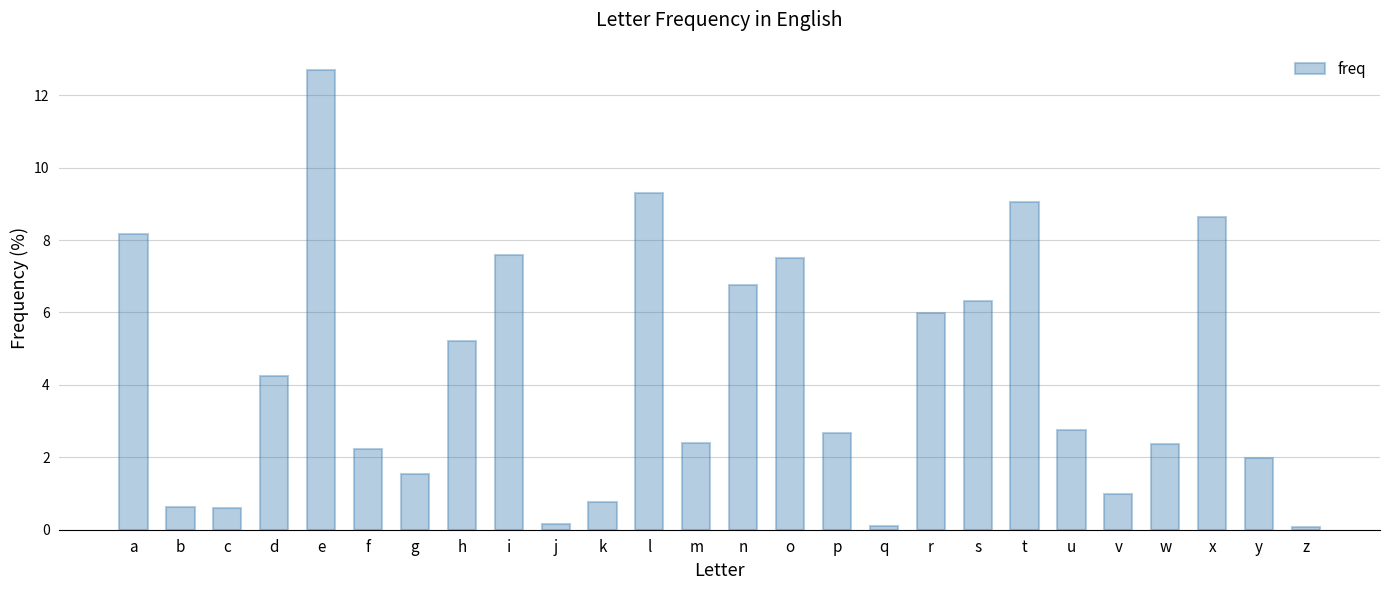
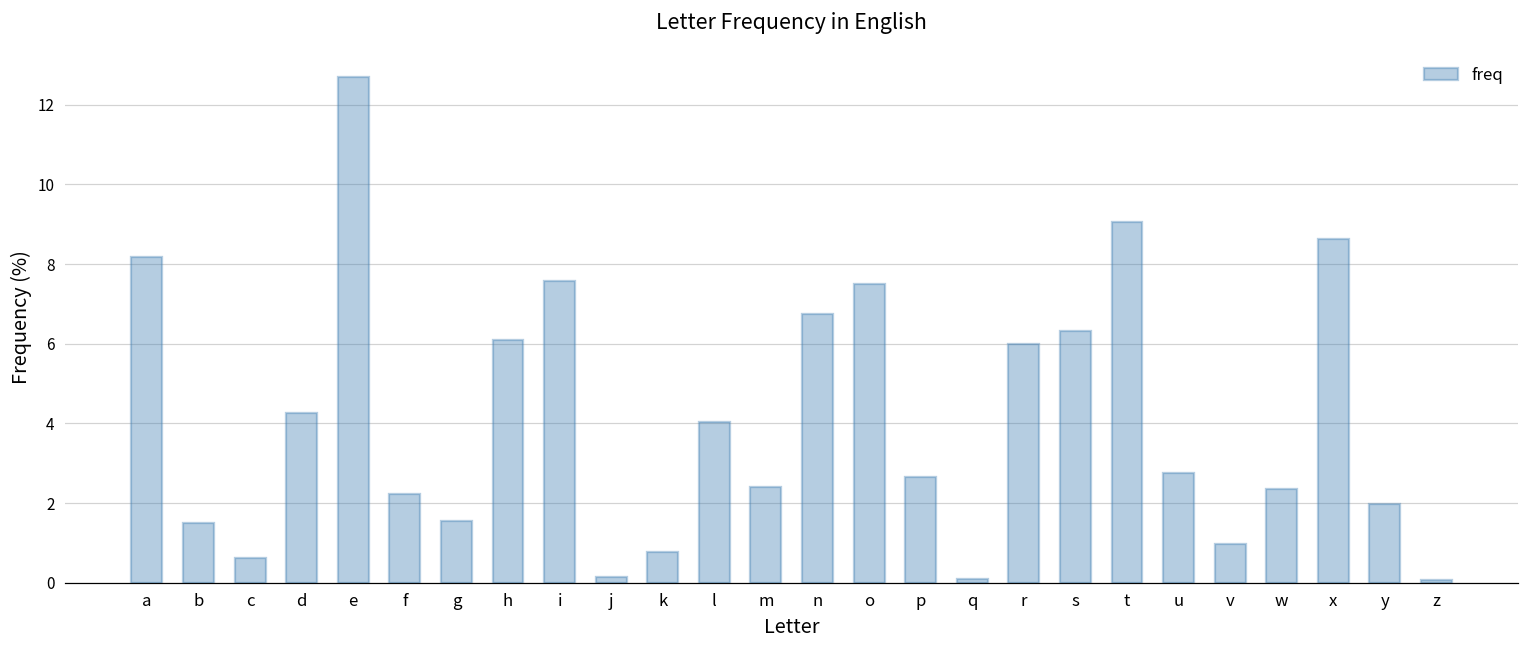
  {
    "a": 8.2,
-   "b": 0.6,
+   "b": 1.5,
    "c": 0.6,
    "d": 4.3,
    "e": 12.7,
    "f": 2.2,
    "g": 1.5,
-   "h": 5.2,
+   "h": 6.1,
    "i": 7.6,
    "j": 0.2,
    "k": 0.8,
-   "l": 9.3,
+   "l": 4.0,
    "m": 2.4,
    "n": 6.7,
    "o": 7.5,
    "p": 2.7,
    "q": 0.1,
    "r": 6.0,
    "s": 6.3,
    "t": 9.1,
    "u": 2.8,
    "v": 1.0,
    "w": 2.4,
    "x": 8.6,
    "y": 2.0,
    "z": 0.1
  }
